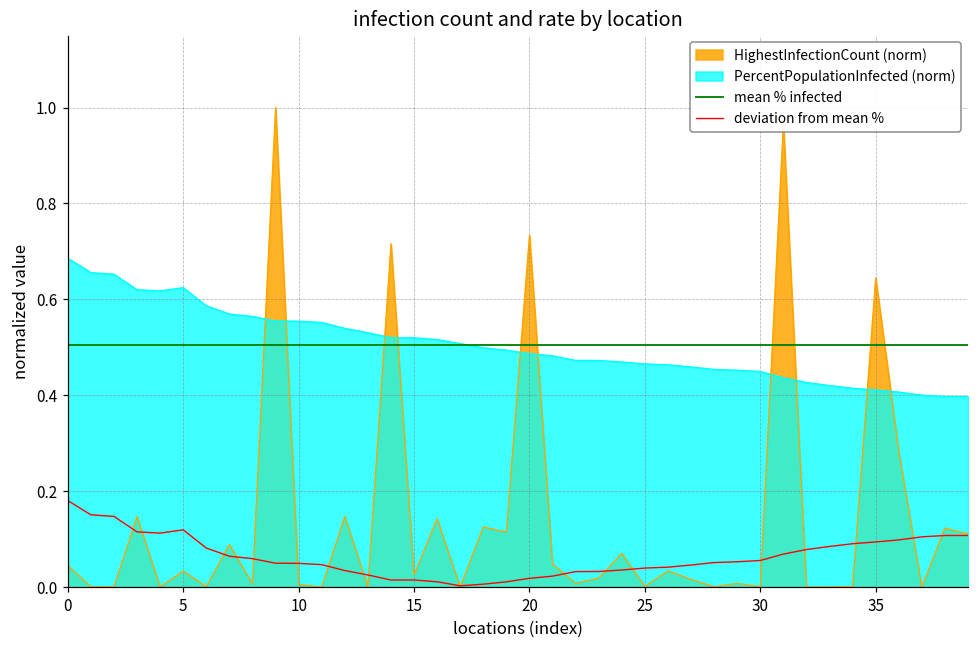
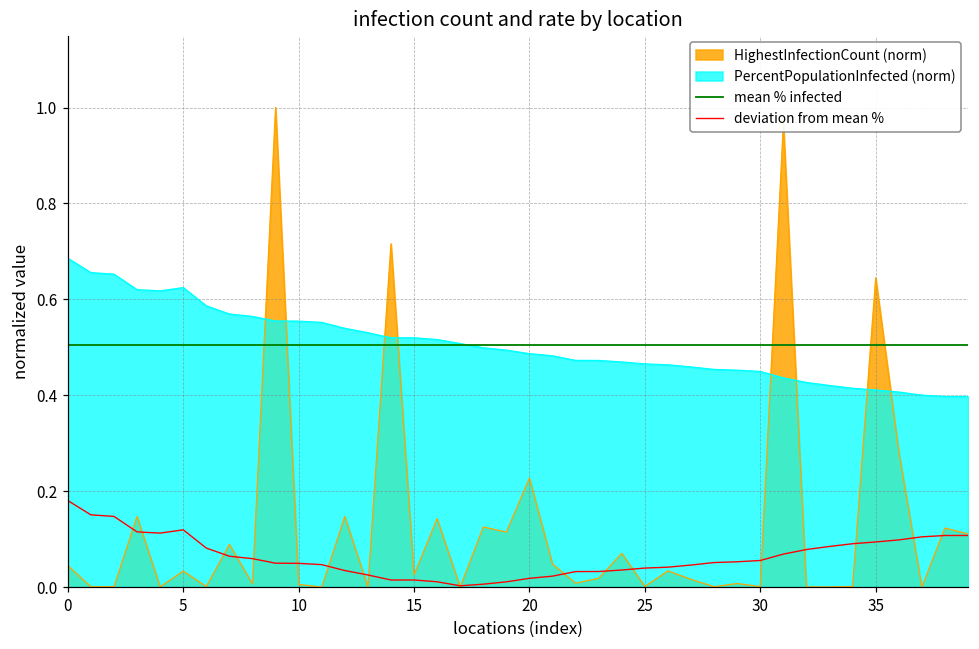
  {
    "HighestInfectionCount (norm)": {
      "0": 0.04,
      "5": 0.03,
      "10": 0.01,
      "15": 0.03,
-     "20": 0.73,
+     "20": 0.23,
      "25": 0.00,
      "30": 0.00,
      "35": 0.64
    },
    "PercentPopulationInfected (norm)": {
      "0": 0.69,
      "5": 0.62,
      "10": 0.55,
      "15": 0.52,
      "20": 0.49,
      "25": 0.47,
      "30": 0.45,
      "35": 0.41
    },
    "mean % infected": {
      "0": 0.51,
      "5": 0.51,
      "10": 0.51,
      "15": 0.51,
      "20": 0.51,
      "25": 0.51,
      "30": 0.51,
      "35": 0.51
    },
    "deviation from mean %": {
      "0": 0.18,
      "5": 0.12,
      "10": 0.05,
      "15": 0.01,
      "20": 0.02,
      "25": 0.04,
      "30": 0.06,
      "35": 0.09
    }
  }
